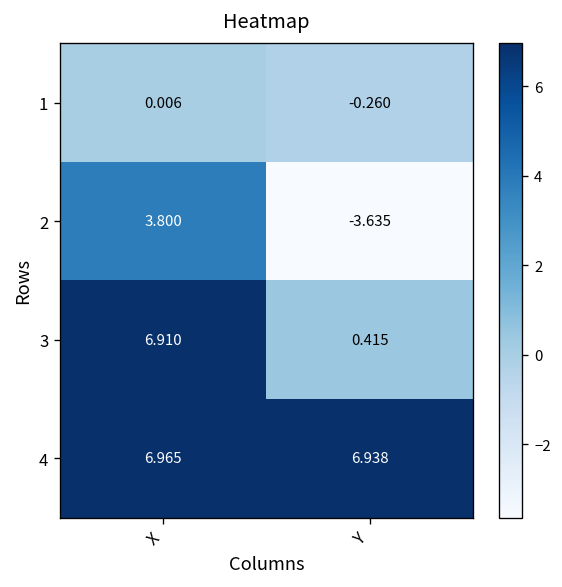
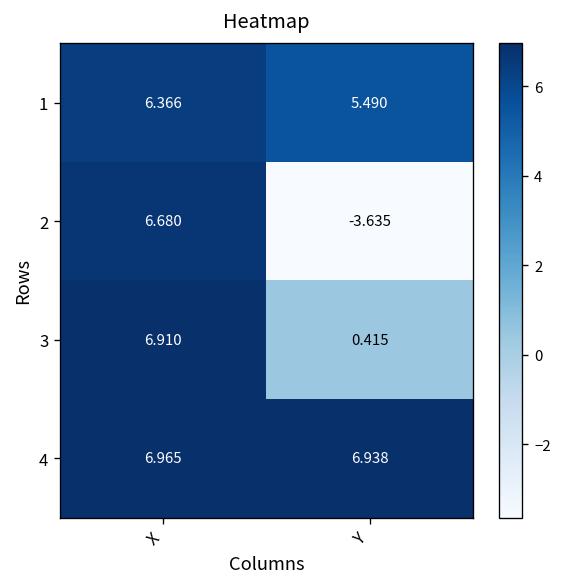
  {
    "1": {
-     "X": 0.006,
-     "Y": -0.260
+     "X": 6.366,
+     "Y": 5.490
    },
    "2": {
-     "X": 3.800,
+     "X": 6.680,
      "Y": -3.635
    },
    "3": {
      "X": 6.910,
      "Y": 0.415
    },
    "4": {
      "X": 6.965,
      "Y": 6.938
    }
  }
